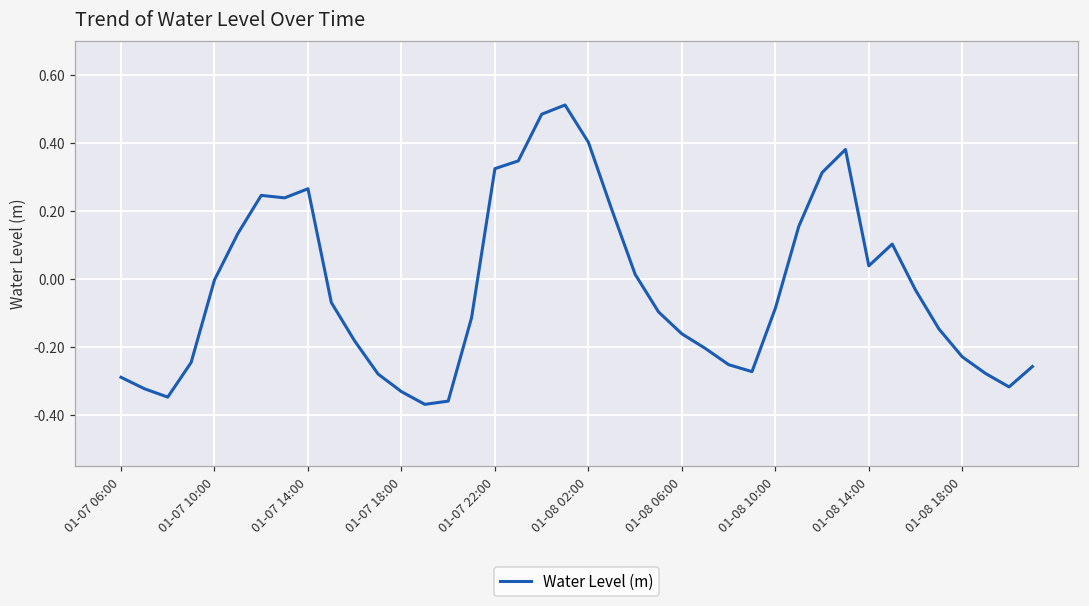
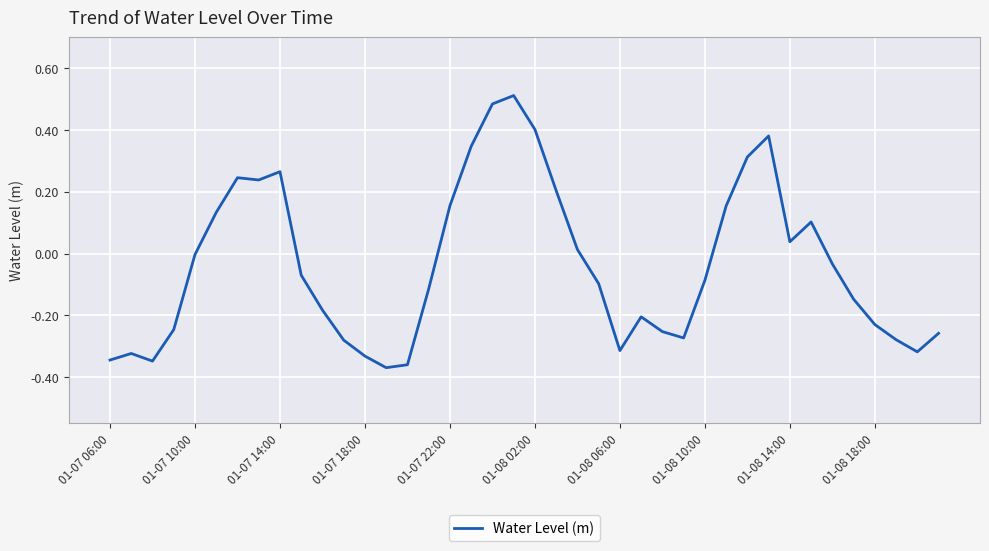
  {
-   "01-07 06:00": -0.29,
+   "01-07 06:00": -0.34,
    "01-07 10:00": 0.00,
    "01-07 14:00": 0.27,
    "01-07 18:00": -0.33,
-   "01-07 22:00": 0.32,
+   "01-07 22:00": 0.15,
    "01-08 02:00": 0.40,
-   "01-08 06:00": -0.16,
+   "01-08 06:00": -0.31,
    "01-08 10:00": -0.09,
    "01-08 14:00": 0.04,
    "01-08 18:00": -0.23
  }
